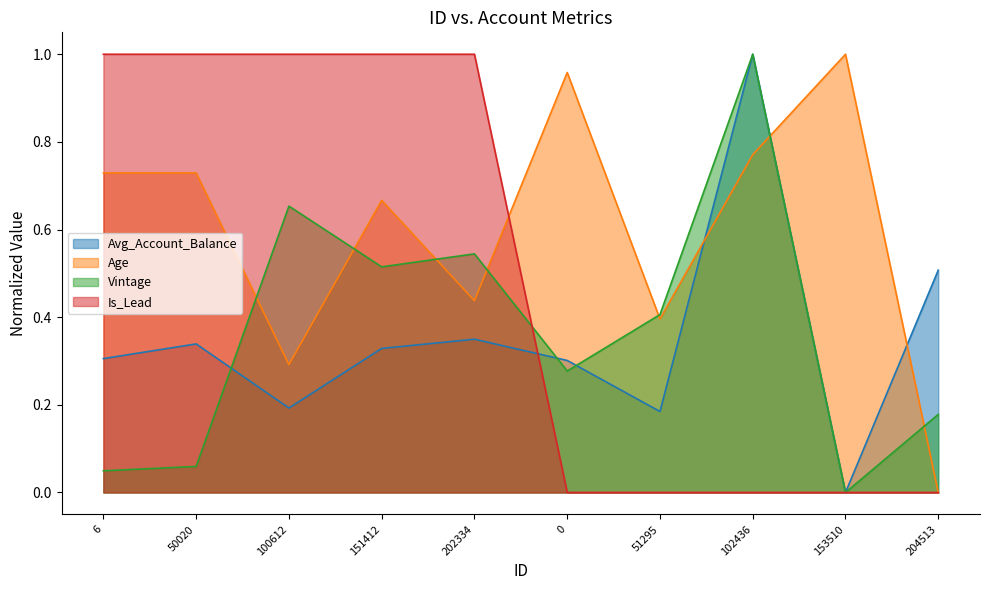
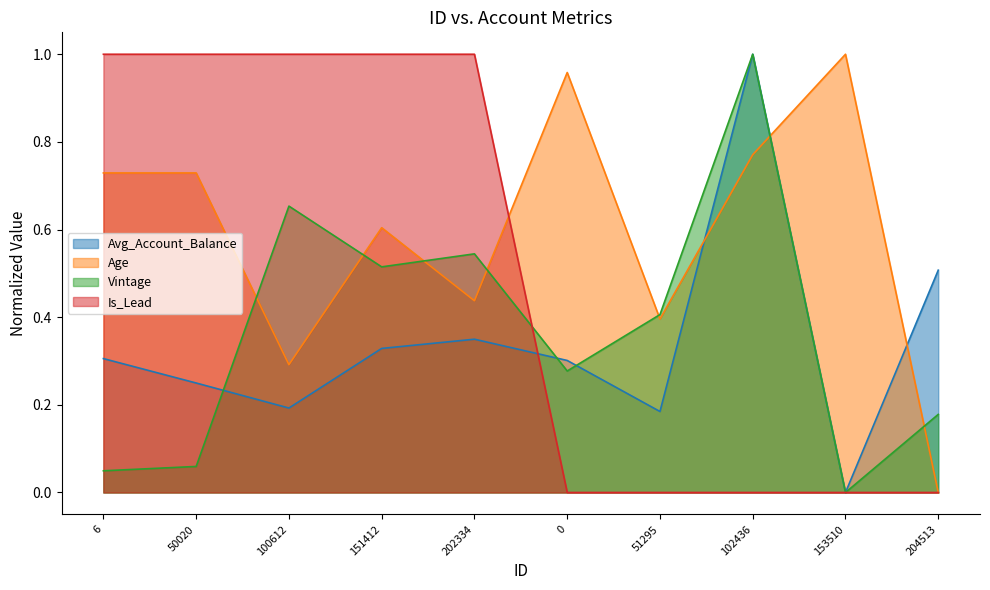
  {
    "Avg_Account_Balance": {
      "6": 0.31,
-     "50020": 0.34,
+     "50020": 0.25,
      "100612": 0.19,
      "151412": 0.33,
      "202334": 0.35,
      "0": 0.30,
      "51295": 0.18,
      "204513": 0.51
    },
    "Age": {
      "6": 0.73,
      "50020": 0.73,
      "100612": 0.29,
-     "151412": 0.67,
+     "151412": 0.60,
      "202334": 0.44,
      "0": 0.96,
      "51295": 0.40,
      "102436": 0.77,
      "153510": 1.00
    },
    "Vintage": {
      "6": 0.05,
      "50020": 0.06,
      "100612": 0.65,
      "151412": 0.51,
      "202334": 0.54,
      "0": 0.28,
      "51295": 0.41,
      "204513": 0.18
    },
    "Is_Lead": {
      "6": 1.00,
      "50020": 1.00,
      "100612": 1.00,
      "151412": 1.00,
      "202334": 1.00,
      "0": 0.00,
      "51295": 0.00,
      "102436": 0.00
    }
  }
